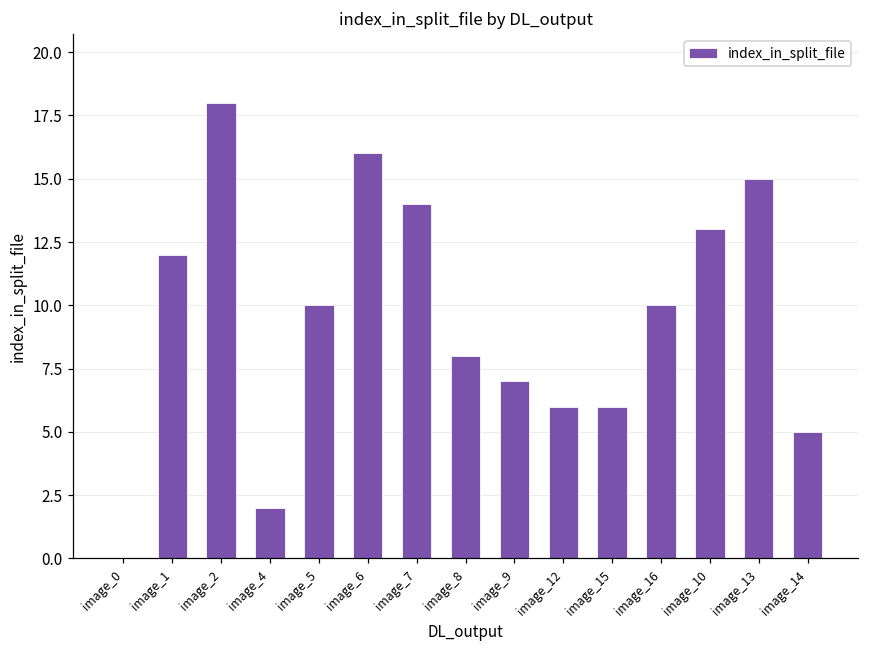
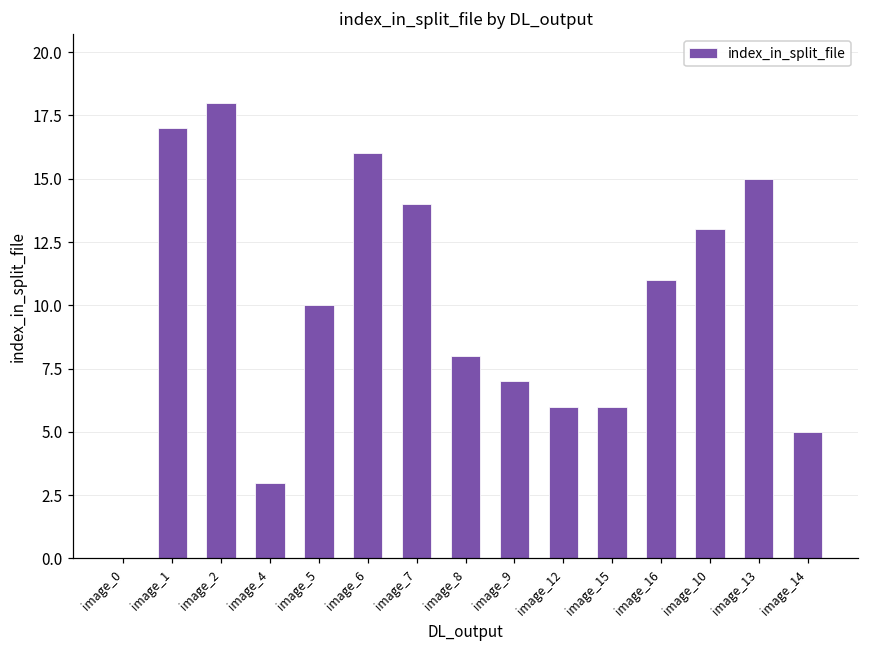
  {
    "image_0": 0,
-   "image_1": 12,
+   "image_1": 17,
    "image_2": 18,
-   "image_4": 2,
+   "image_4": 3,
    "image_5": 10,
    "image_6": 16,
    "image_7": 14,
    "image_8": 8,
    "image_9": 7,
    "image_12": 6,
    "image_15": 6,
-   "image_16": 10,
+   "image_16": 11,
    "image_10": 13,
    "image_13": 15,
    "image_14": 5
  }
